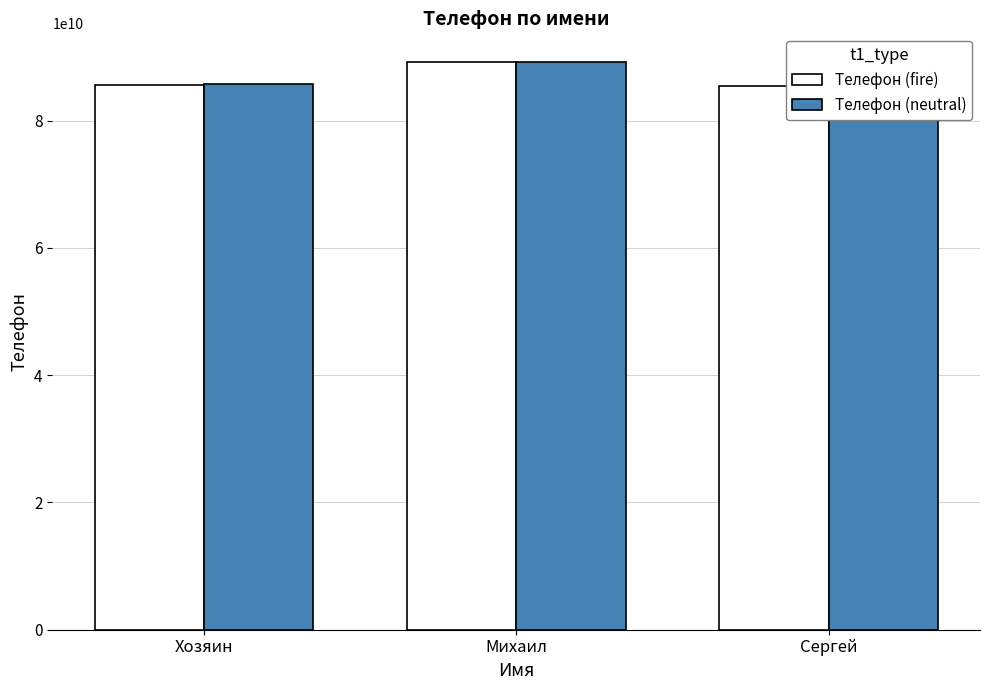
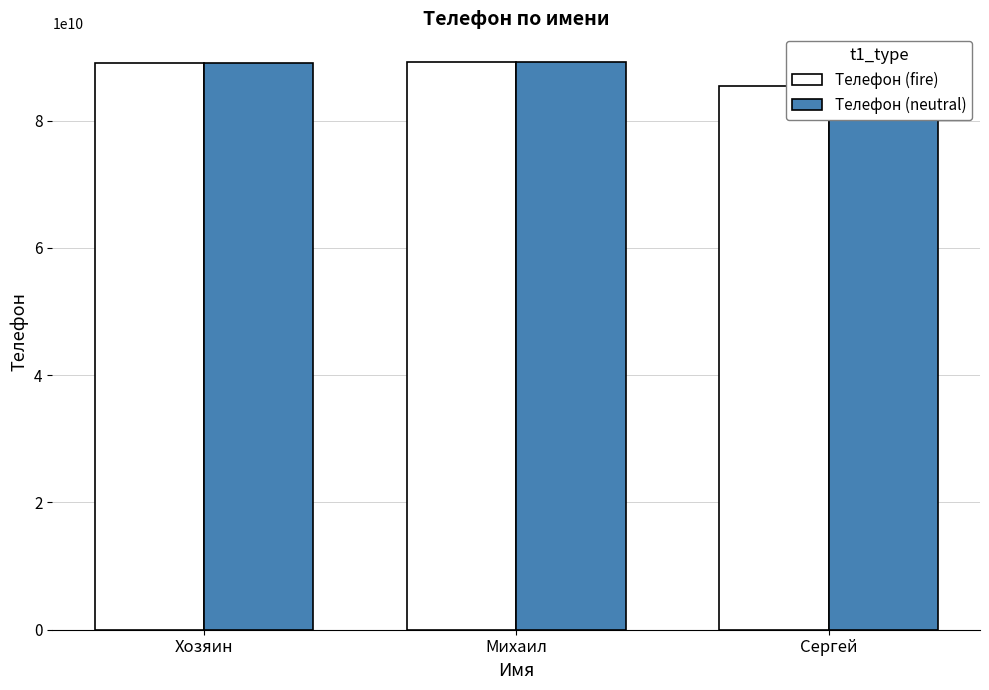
  {
    "Телефон (fire)": {
-     "Хозяин": 86000000000,
+     "Хозяин": 89000000000,
      "Михаил": 89000000000,
      "Сергей": 85000000000
    },
    "Телефон (neutral)": {
-     "Хозяин": 86000000000,
+     "Хозяин": 89000000000,
      "Михаил": 89000000000
    }
  }
